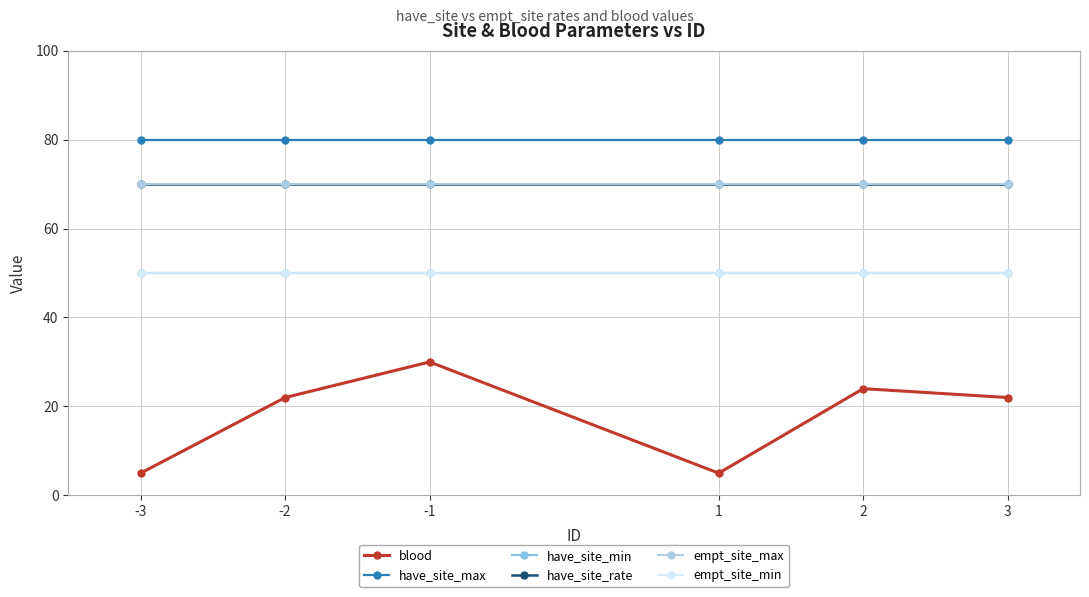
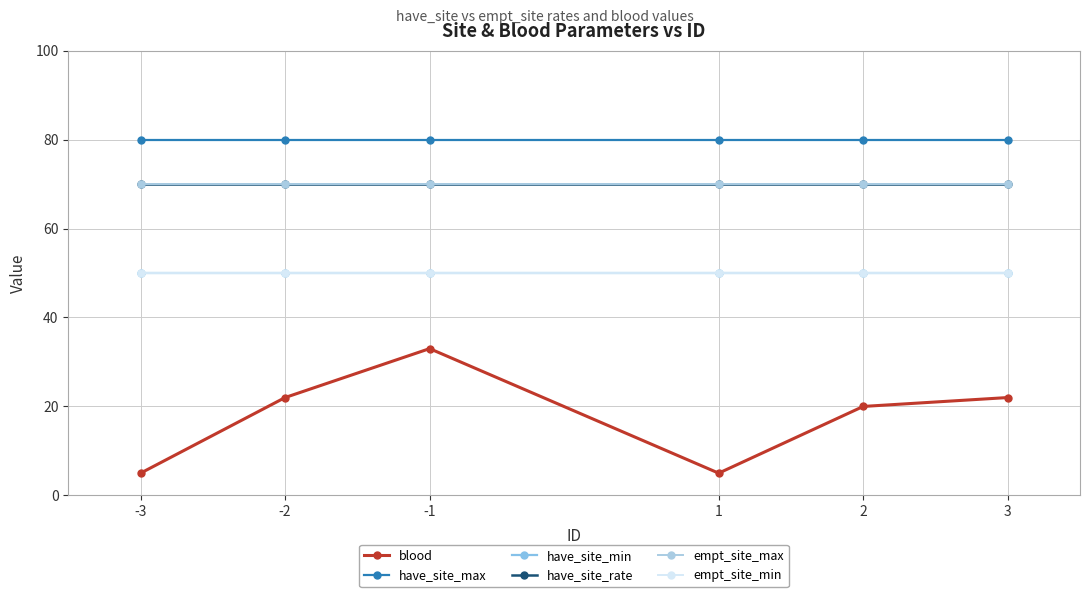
  {
    "blood": {
      "-3": 5,
      "-2": 22,
-     "-1": 30,
+     "-1": 33,
      "1": 5,
-     "2": 24,
+     "2": 20,
      "3": 22
    },
    "have_site_max": {
      "-3": 80,
      "-2": 80,
      "-1": 80,
      "1": 80,
      "2": 80,
      "3": 80
    }
  }
